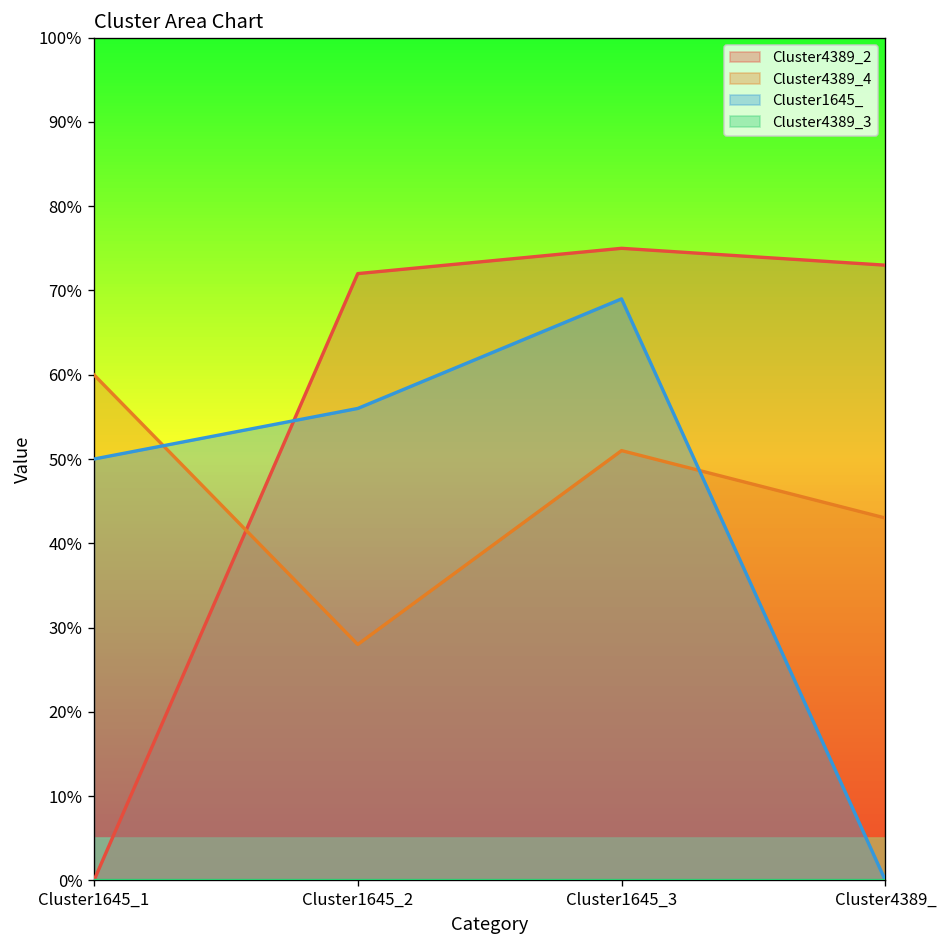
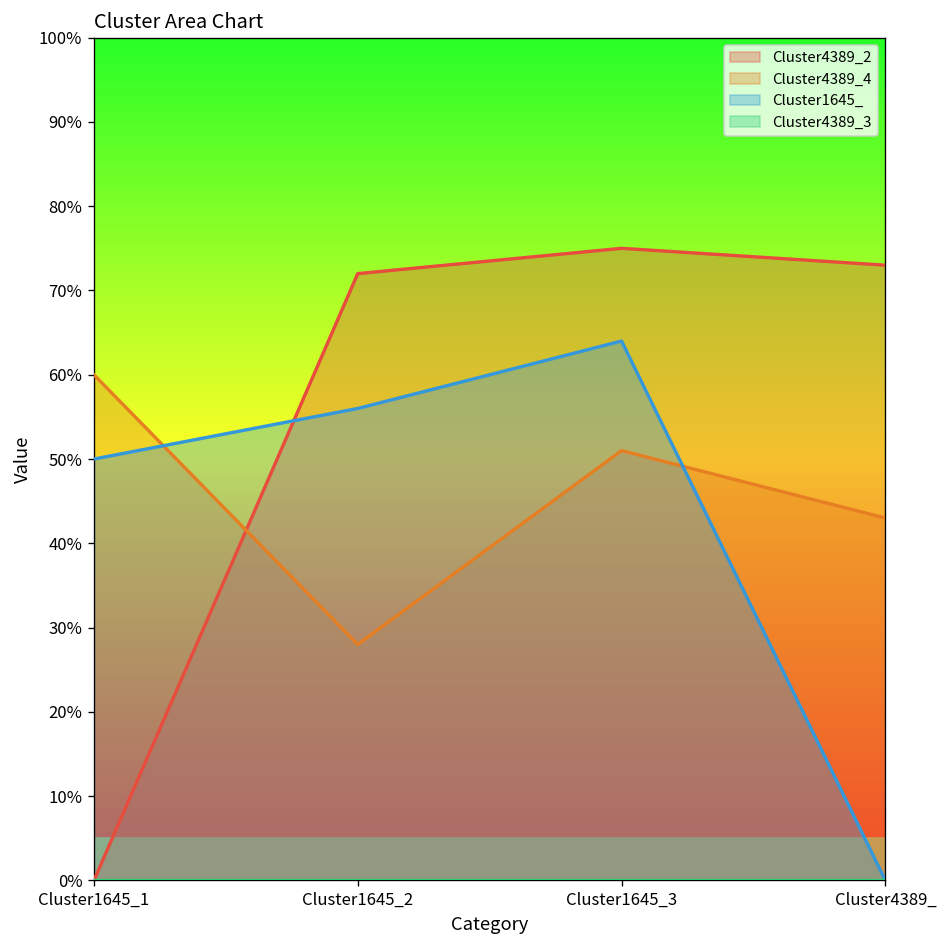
  {
    "Cluster1645_": {
      "Cluster1645_1": "50%",
      "Cluster1645_2": "56%",
-     "Cluster1645_3": "69%"
+     "Cluster1645_3": "64%"
    }
  }
